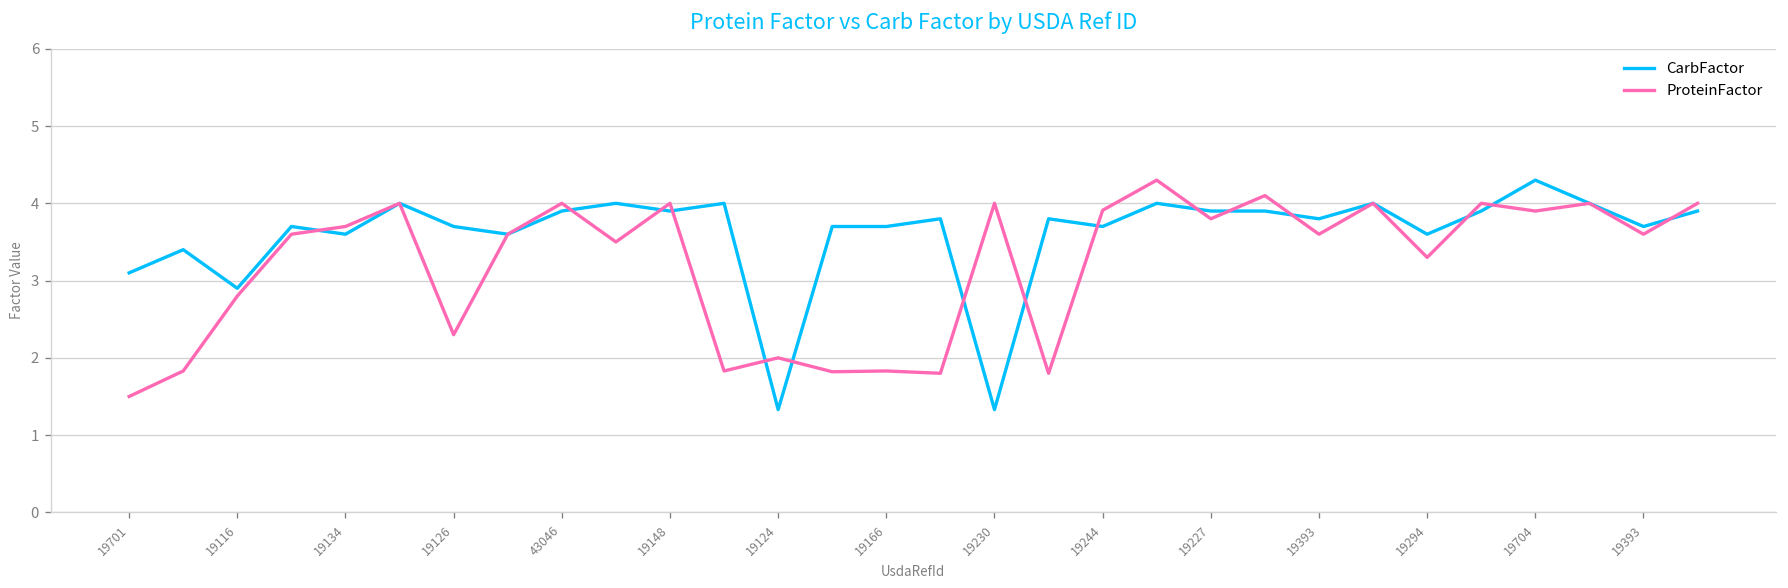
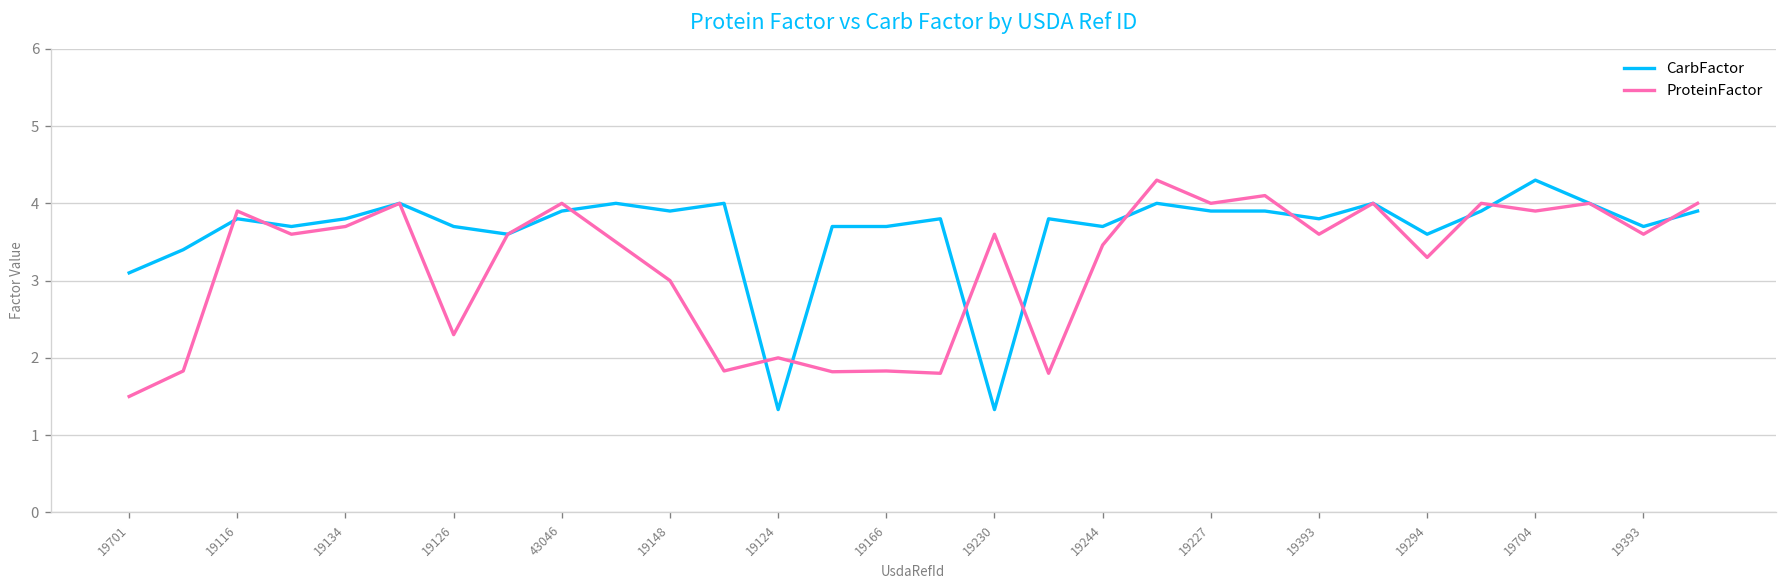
  {
    "CarbFactor": {
      "19701": 3.1,
-     "19116": 2.9,
-     "19134": 3.6,
+     "19116": 3.8,
+     "19134": 3.8,
      "19126": 3.7,
      "43046": 3.9,
      "19148": 3.9,
      "19124": 1.3,
      "19166": 3.7,
      "19230": 1.3,
      "19244": 3.7,
      "19227": 3.9,
      "19294": 3.6,
      "19704": 4.3
    },
    "ProteinFactor": {
      "19701": 1.5,
-     "19116": 2.8,
+     "19116": 3.9,
      "19134": 3.7,
      "19126": 2.3,
      "43046": 4.0,
-     "19148": 4,
+     "19148": 3,
      "19124": 2.0,
      "19166": 1.8,
-     "19230": 4.0,
-     "19244": 3.9,
-     "19227": 3.8,
+     "19230": 3.6,
+     "19244": 3.5,
+     "19227": 4.0,
      "19294": 3.3,
      "19704": 3.9
    }
  }
